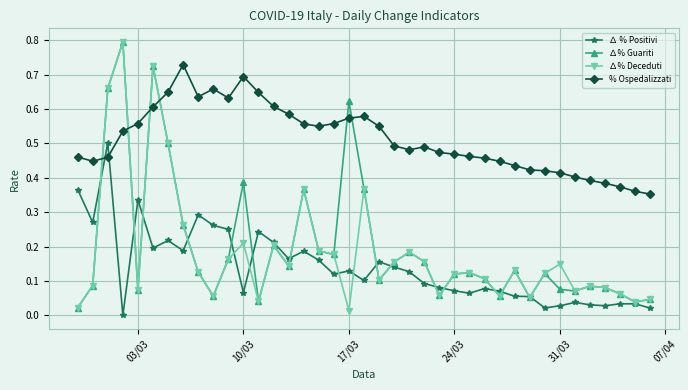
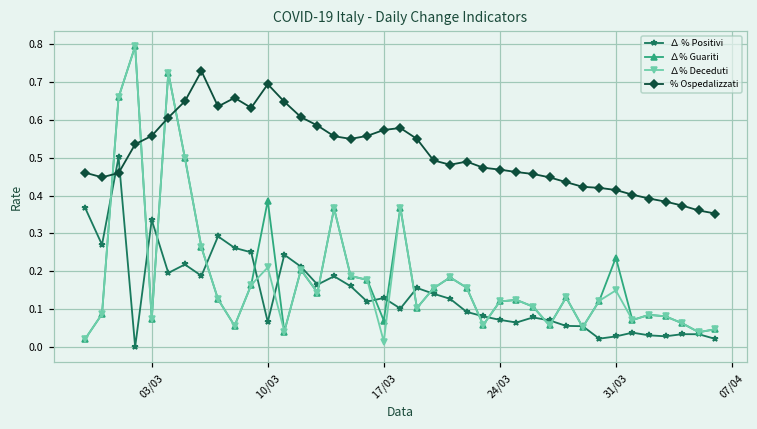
  {
    "∆% Guariti": {
      "10/03": 0.39,
-     "17/03": 0.62,
-     "31/03": 0.08
+     "17/03": 0.07,
+     "31/03": 0.24
    },
    "∆% Deceduti": {
      "10/03": 0.21,
      "17/03": 0.01,
      "31/03": 0.15
    }
  }
